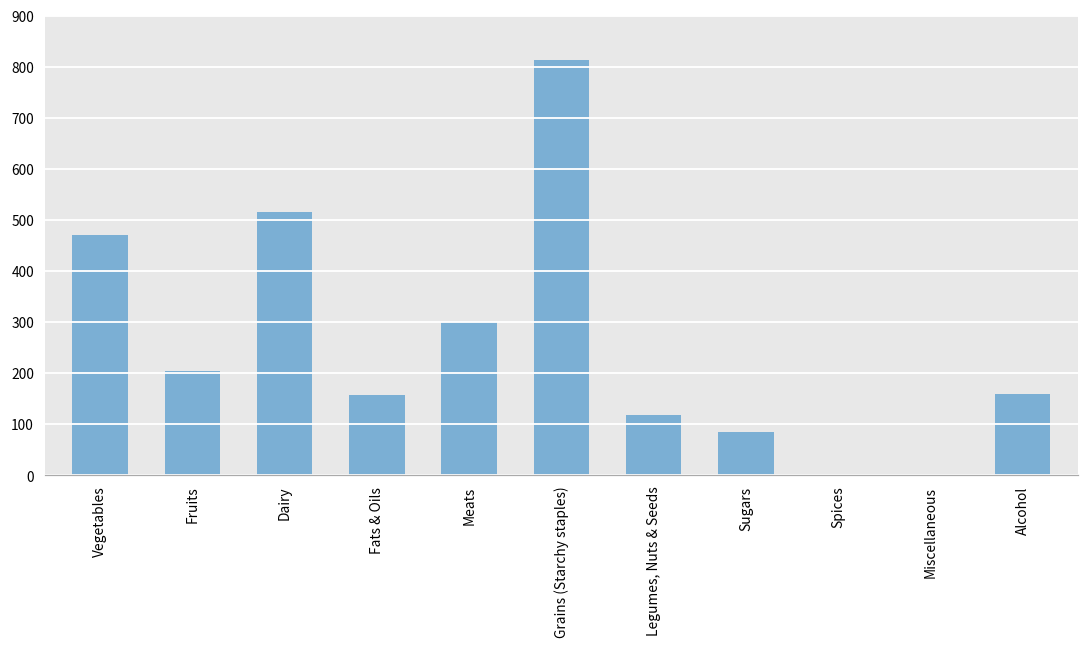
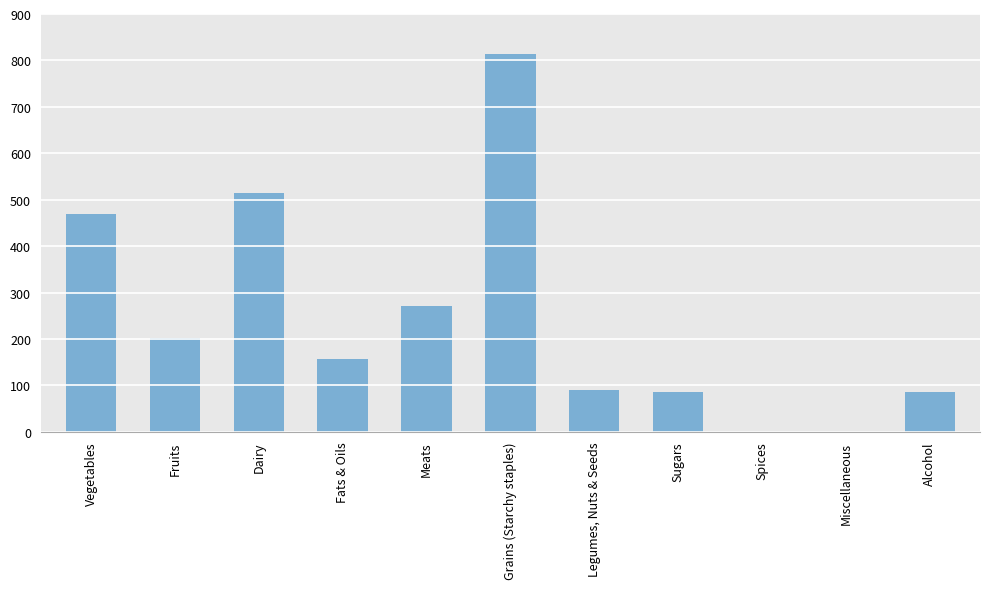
  {
    "Vegetables": 470,
    "Fruits": 200,
    "Dairy": 520,
    "Fats & Oils": 160,
-   "Meats": 300,
+   "Meats": 270,
    "Grains (Starchy staples)": 810,
-   "Legumes, Nuts & Seeds": 120,
+   "Legumes, Nuts & Seeds": 90,
    "Sugars": 90,
    "Spices": 0,
    "Miscellaneous": 0,
-   "Alcohol": 160
+   "Alcohol": 90
  }
